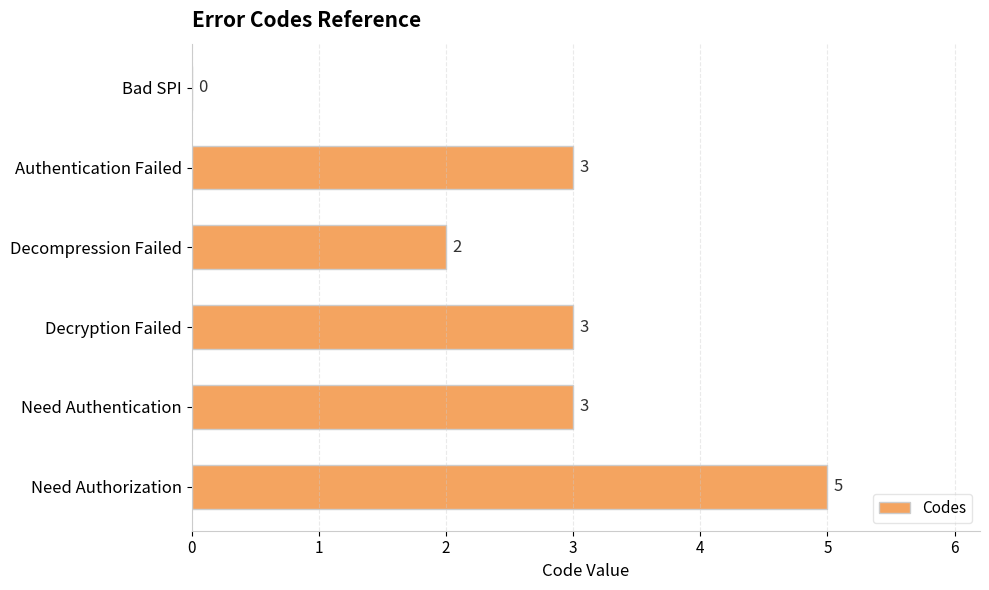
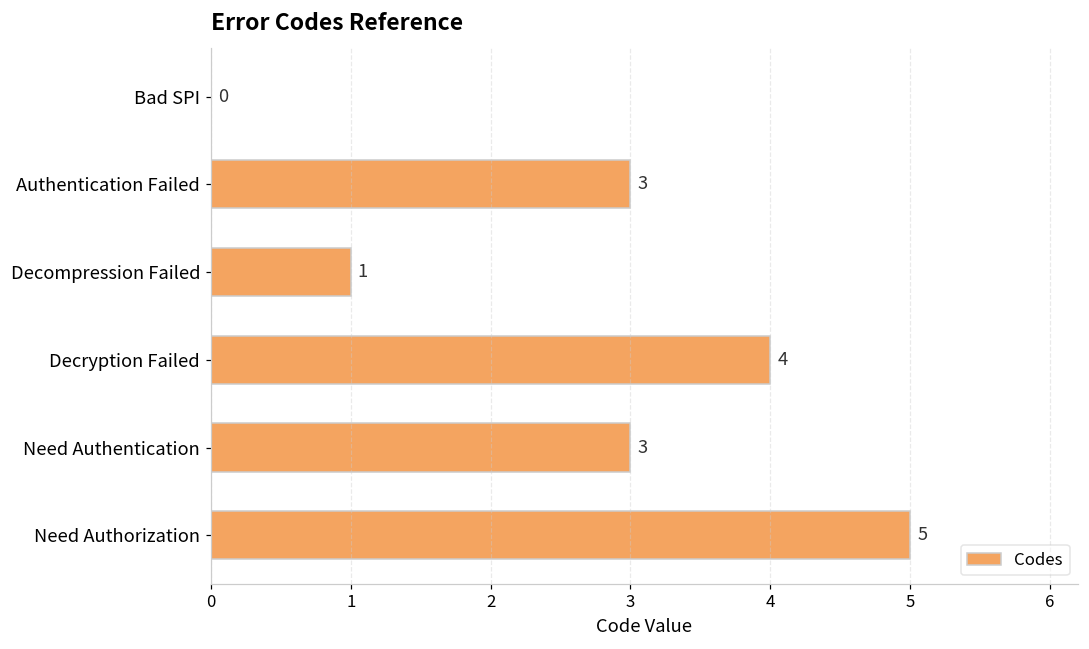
  {
    "Bad SPI": 0,
    "Authentication Failed": 3,
-   "Decompression Failed": 2,
-   "Decryption Failed": 3,
+   "Decompression Failed": 1,
+   "Decryption Failed": 4,
    "Need Authentication": 3,
    "Need Authorization": 5
  }
